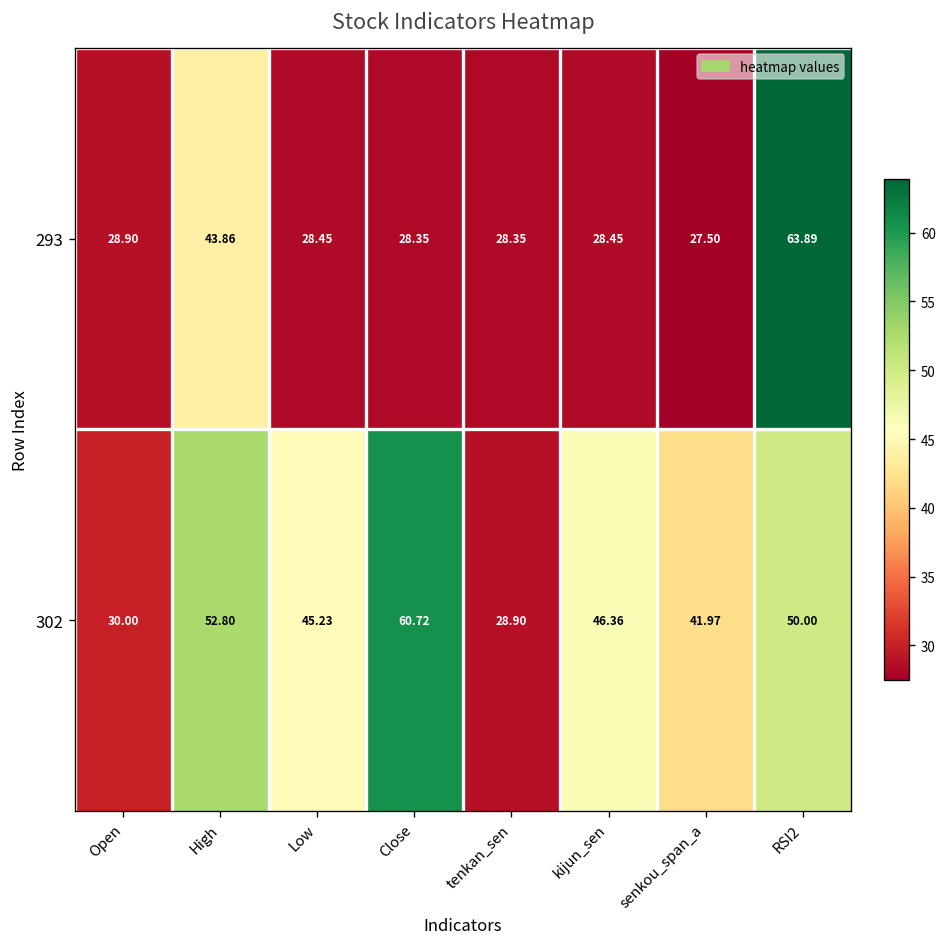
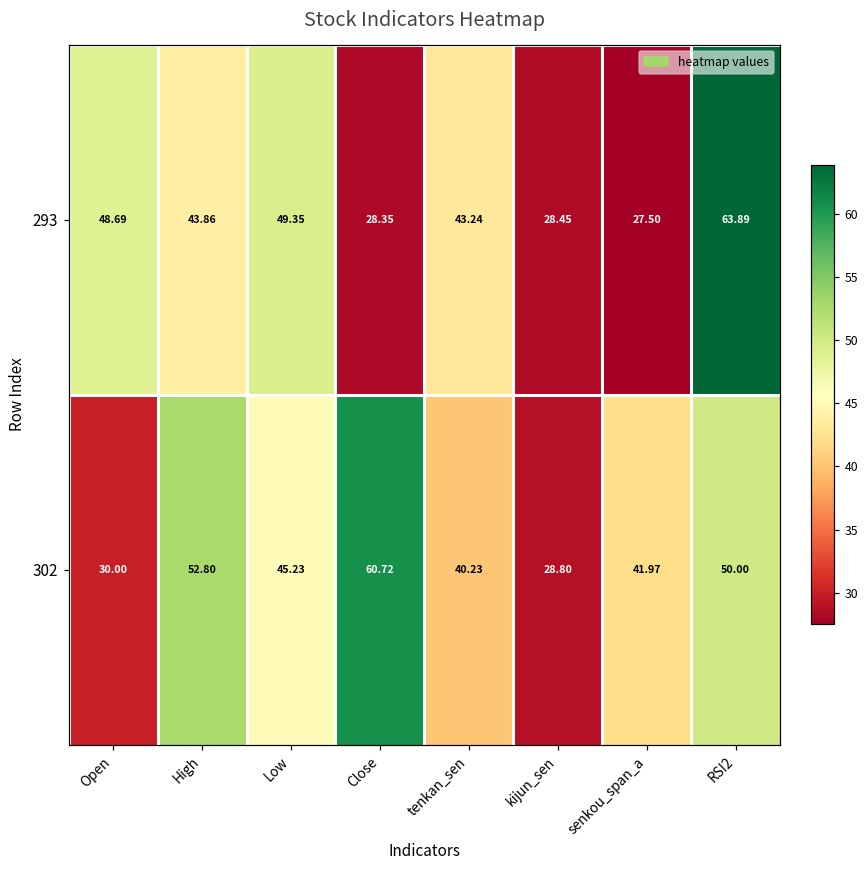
  {
    "293": {
-     "Open": 28.90,
+     "Open": 48.69,
      "High": 43.86,
-     "Low": 28.45,
+     "Low": 49.35,
      "Close": 28.35,
-     "tenkan_sen": 28.35,
+     "tenkan_sen": 43.24,
      "kijun_sen": 28.45,
      "senkou_span_a": 27.50,
      "RSI2": 63.89
    },
    "302": {
      "Open": 30.00,
      "High": 52.80,
      "Low": 45.23,
      "Close": 60.72,
-     "tenkan_sen": 28.90,
-     "kijun_sen": 46.36,
+     "tenkan_sen": 40.23,
+     "kijun_sen": 28.80,
      "senkou_span_a": 41.97,
      "RSI2": 50.00
    }
  }
